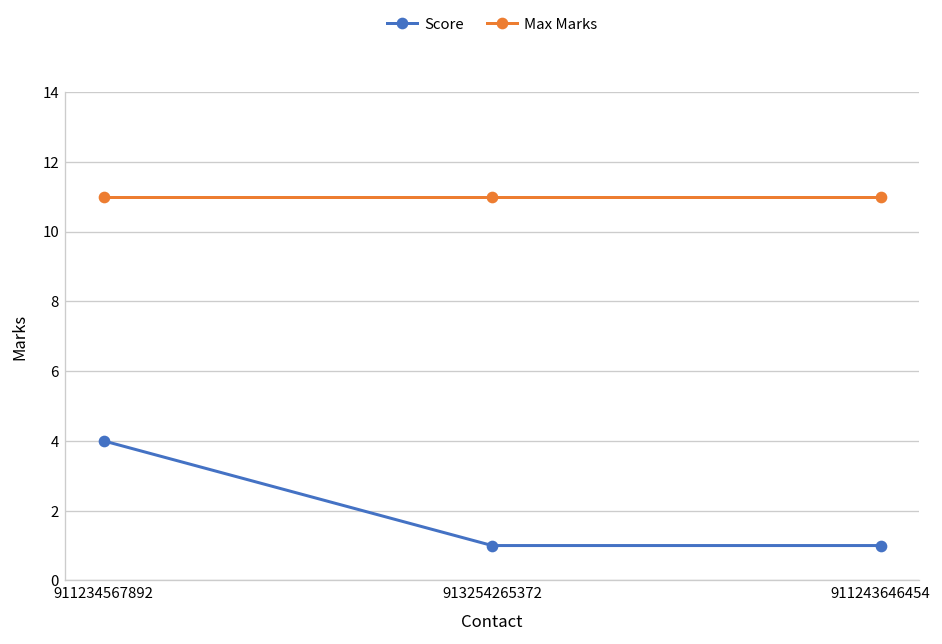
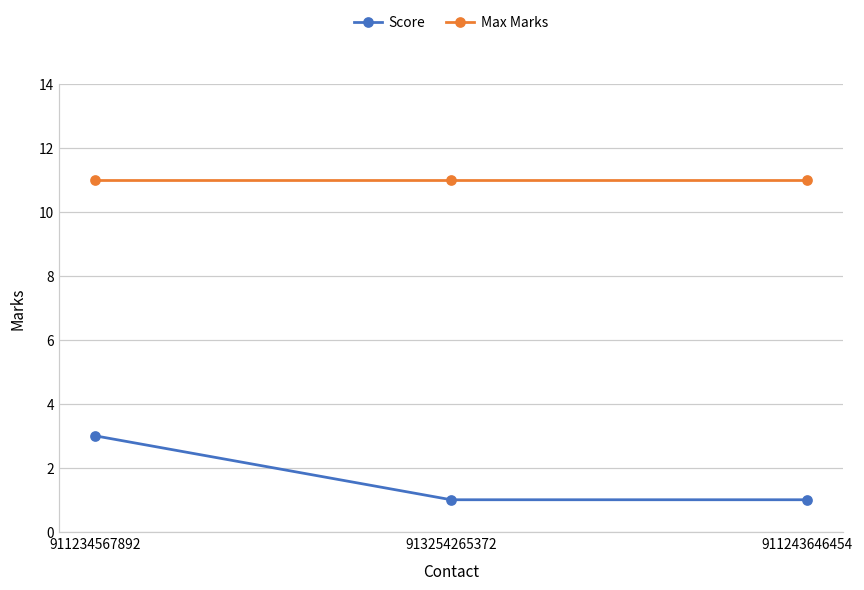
  {
    "Score": {
-     "911234567892": 4,
+     "911234567892": 3,
      "913254265372": 1,
      "911243646454": 1
    },
    "Max Marks": {
      "911234567892": 11,
      "913254265372": 11,
      "911243646454": 11
    }
  }
